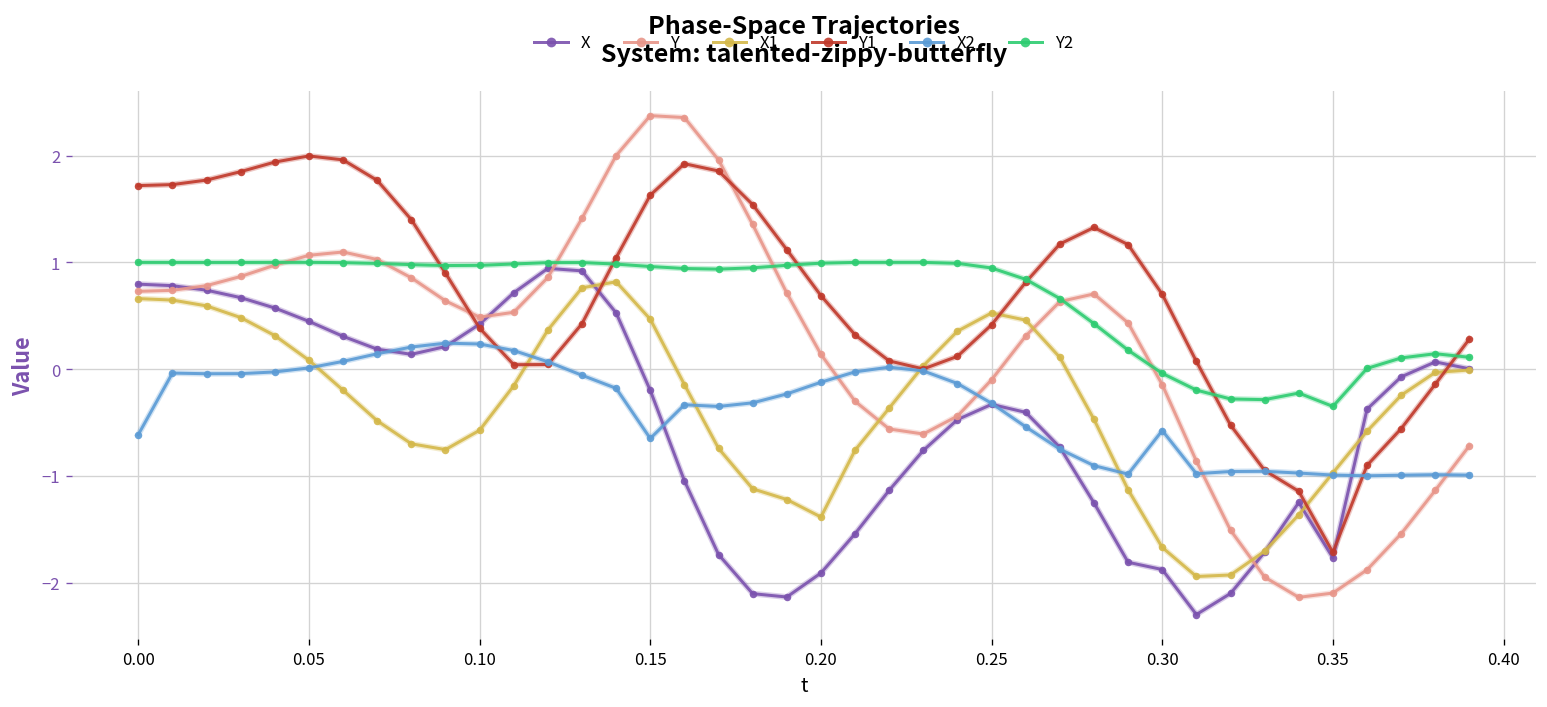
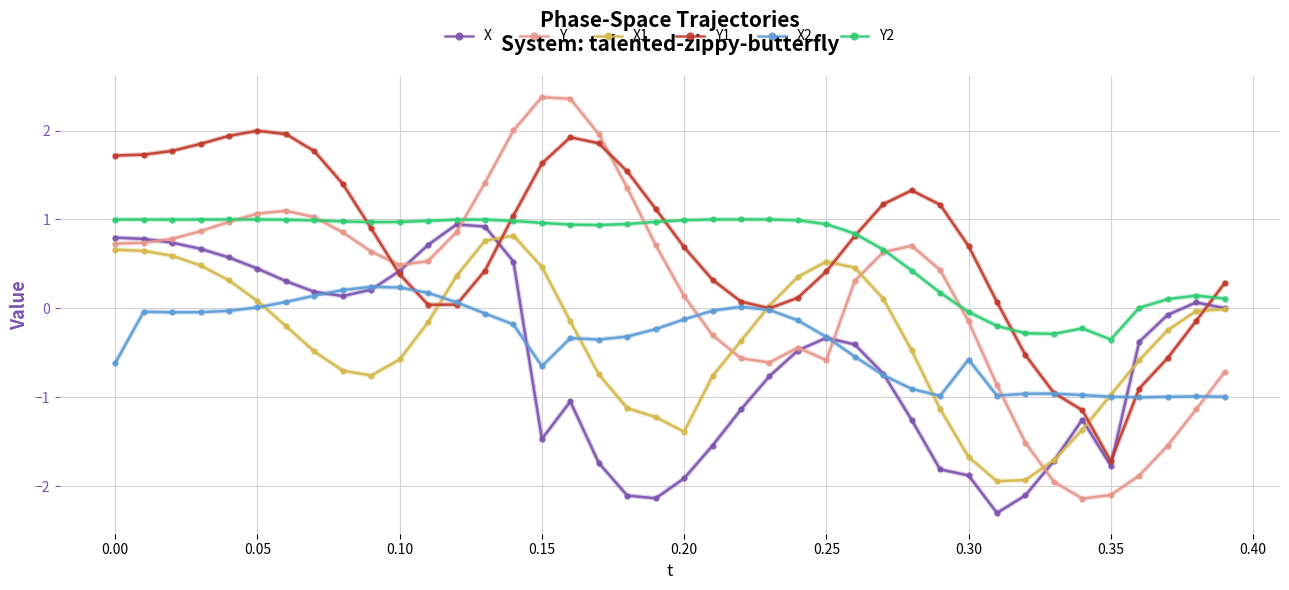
  {
    "X": {
      "0.00": 0.8,
      "0.05": 0.4,
      "0.10": 0.4,
-     "0.15": -0.2,
+     "0.15": -1.5,
      "0.20": -1.9,
      "0.30": -1.9,
      "0.35": -1.8
    },
    "Y": {
      "0.00": 0.7,
      "0.05": 1.1,
      "0.10": 0.5,
      "0.15": 2.4,
      "0.20": 0.1,
-     "0.25": -0.1,
+     "0.25": -0.6,
      "0.30": -0.1,
      "0.35": -2.1
    },
    "X1": {
      "0.00": 0.7,
      "0.05": 0.1,
      "0.10": -0.6,
      "0.15": 0.5,
      "0.20": -1.4,
      "0.25": 0.5,
      "0.30": -1.7
    },
    "Y1": {
      "0.00": 1.7,
      "0.05": 2.0,
      "0.10": 0.4,
      "0.15": 1.6,
      "0.20": 0.7,
      "0.25": 0.4,
      "0.30": 0.7,
      "0.35": -1.7
    },
    "X2": {
      "0.00": -0.6,
      "0.05": 0.0,
      "0.10": 0.2,
      "0.15": -0.7,
      "0.20": -0.1,
      "0.30": -0.6
    },
    "Y2": {
      "0.00": 1.0,
      "0.05": 1.0,
      "0.10": 1.0,
      "0.15": 1.0,
      "0.20": 1.0,
      "0.25": 0.9,
      "0.30": 0.0,
      "0.35": -0.3
    }
  }
